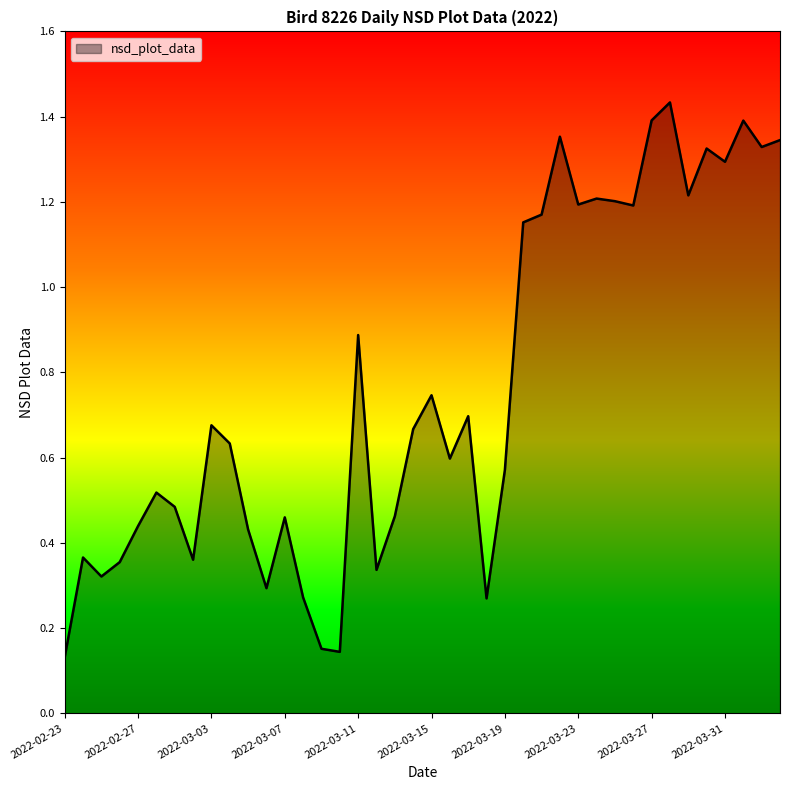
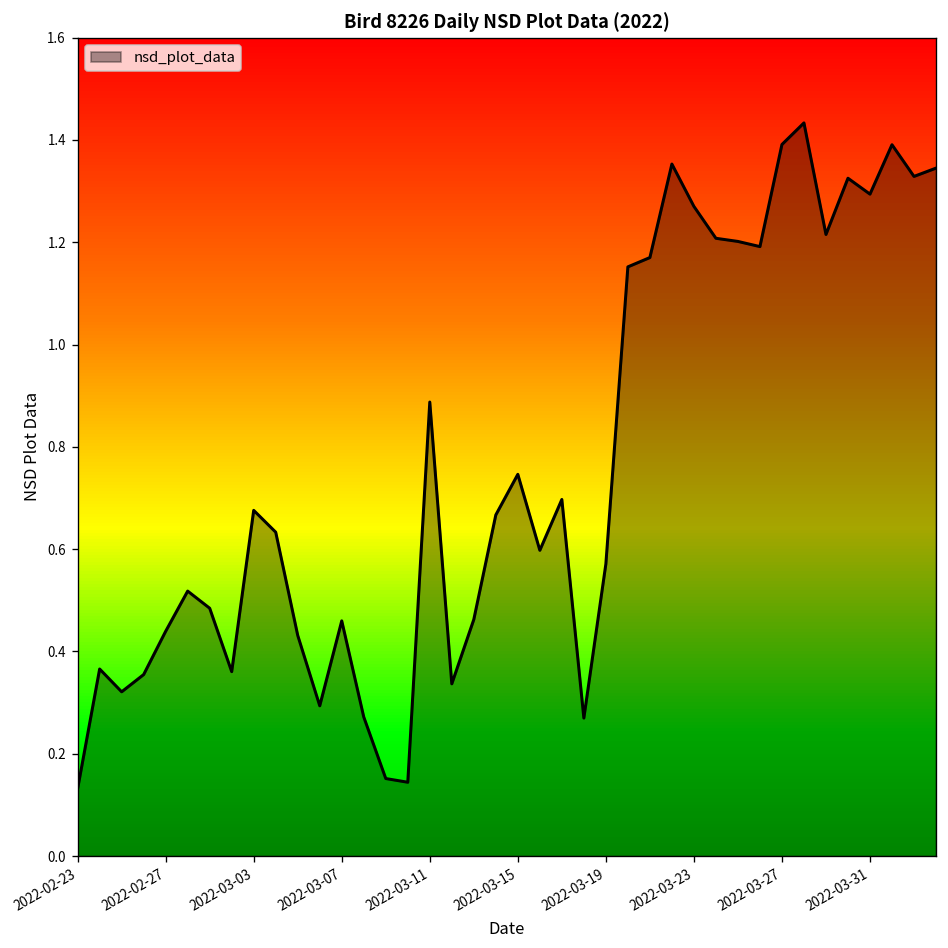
  {
    "2022-02-23": 0.13,
    "2022-02-27": 0.44,
    "2022-03-03": 0.68,
    "2022-03-07": 0.46,
    "2022-03-11": 0.89,
    "2022-03-15": 0.75,
    "2022-03-19": 0.57,
-   "2022-03-23": 1.19,
+   "2022-03-23": 1.27,
    "2022-03-27": 1.39,
    "2022-03-31": 1.29
  }
